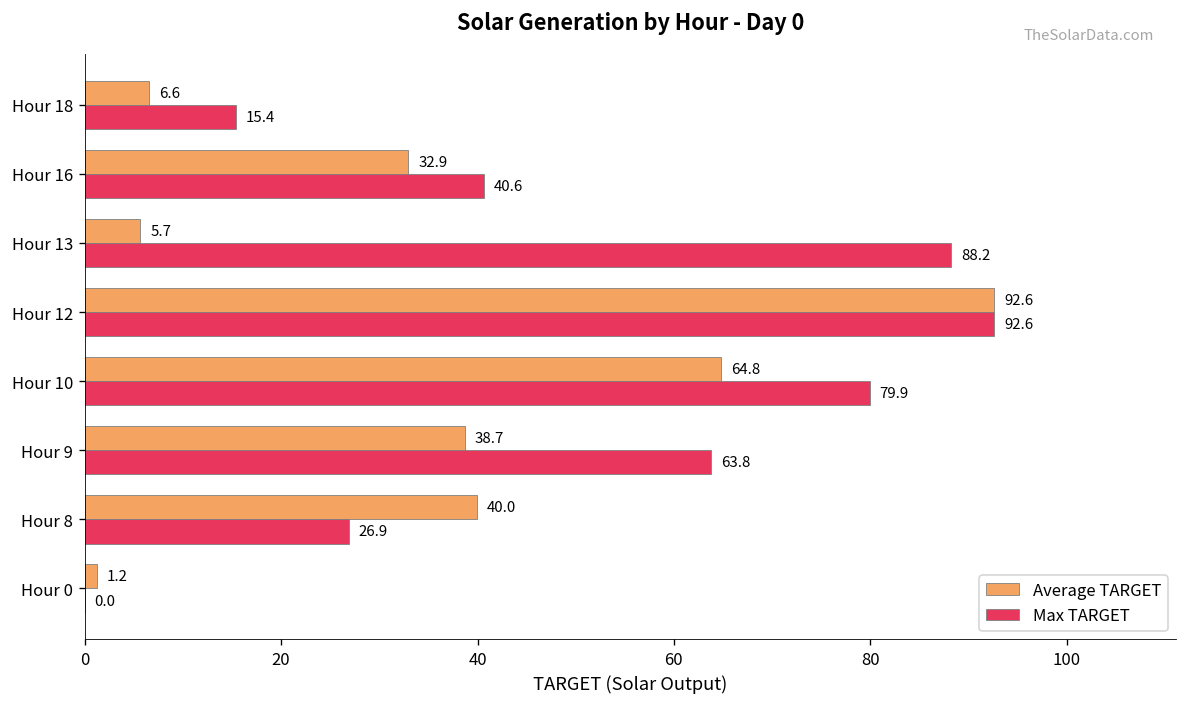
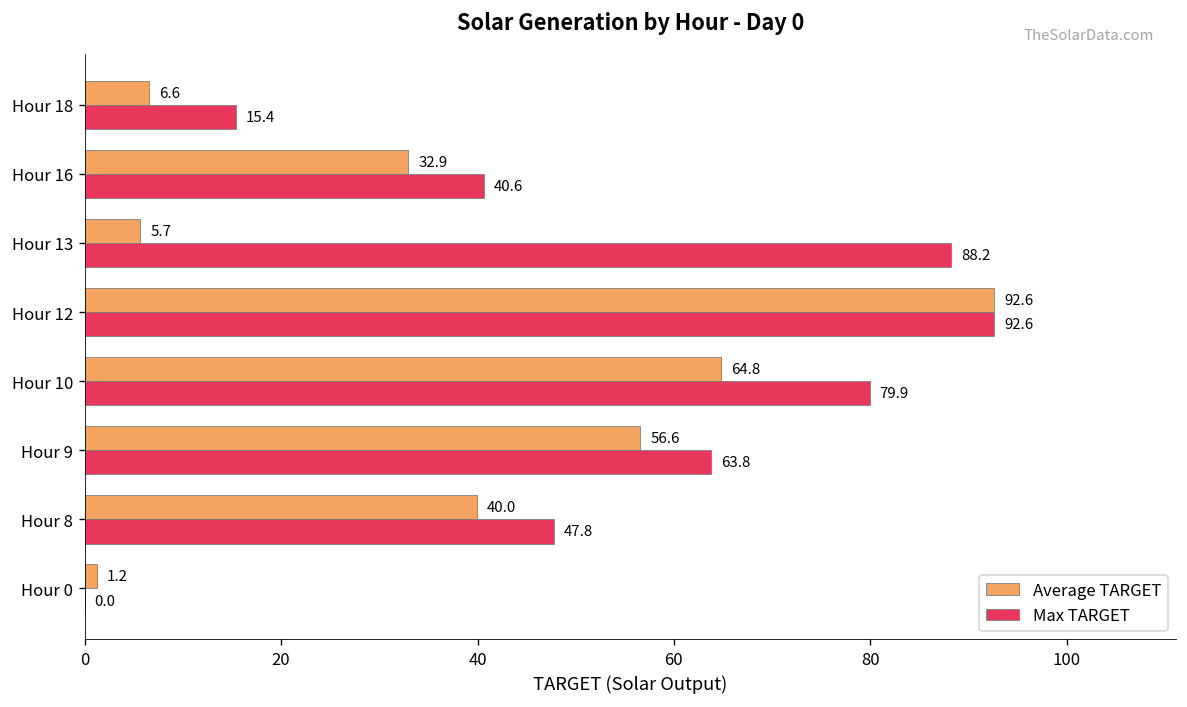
  {
    "Average TARGET": {
      "Hour 18": 6.6,
      "Hour 16": 32.9,
      "Hour 13": 5.7,
      "Hour 12": 92.6,
      "Hour 10": 64.8,
-     "Hour 9": 38.7,
+     "Hour 9": 56.6,
      "Hour 8": 40.0,
      "Hour 0": 1.2
    },
    "Max TARGET": {
      "Hour 18": 15.4,
      "Hour 16": 40.6,
      "Hour 13": 88.2,
      "Hour 12": 92.6,
      "Hour 10": 79.9,
      "Hour 9": 63.8,
-     "Hour 8": 26.9,
+     "Hour 8": 47.8,
      "Hour 0": 0.0
    }
  }
